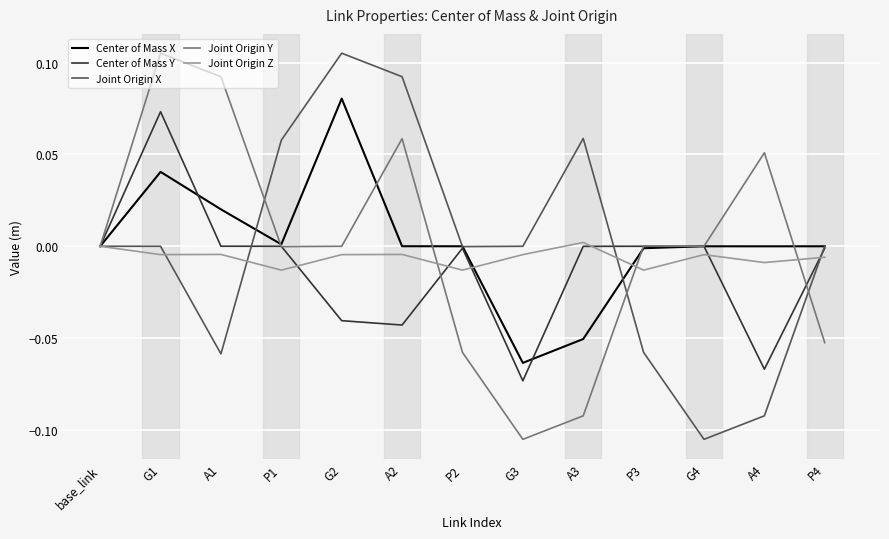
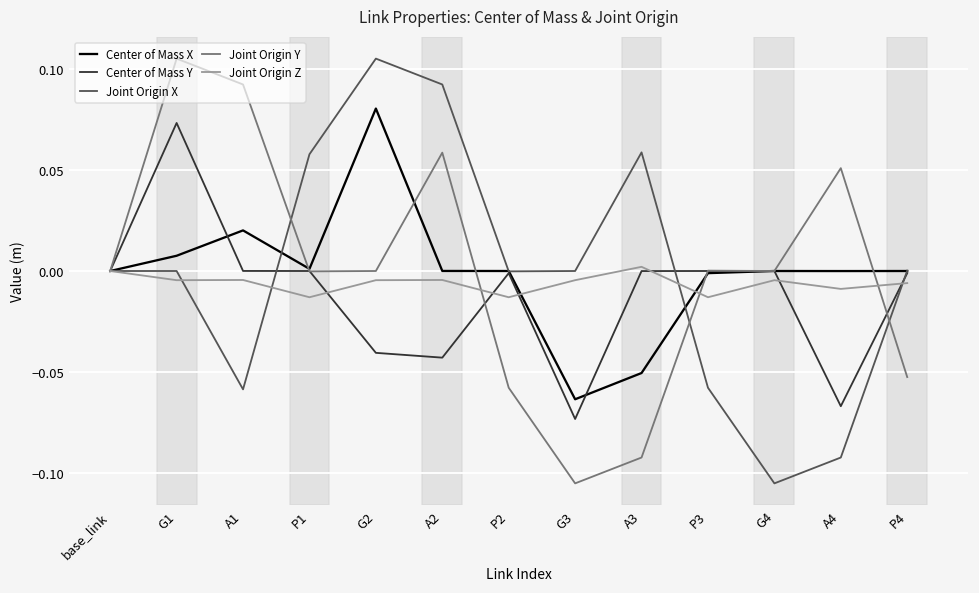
  {
    "Center of Mass X": {
-     "G1": 0.041,
+     "G1": 0.008,
      "A1": 0.020,
      "G2": 0.080,
      "A2": 0.000,
      "G3": -0.063,
      "A3": -0.051,
      "A4": 0.000
    }
  }
